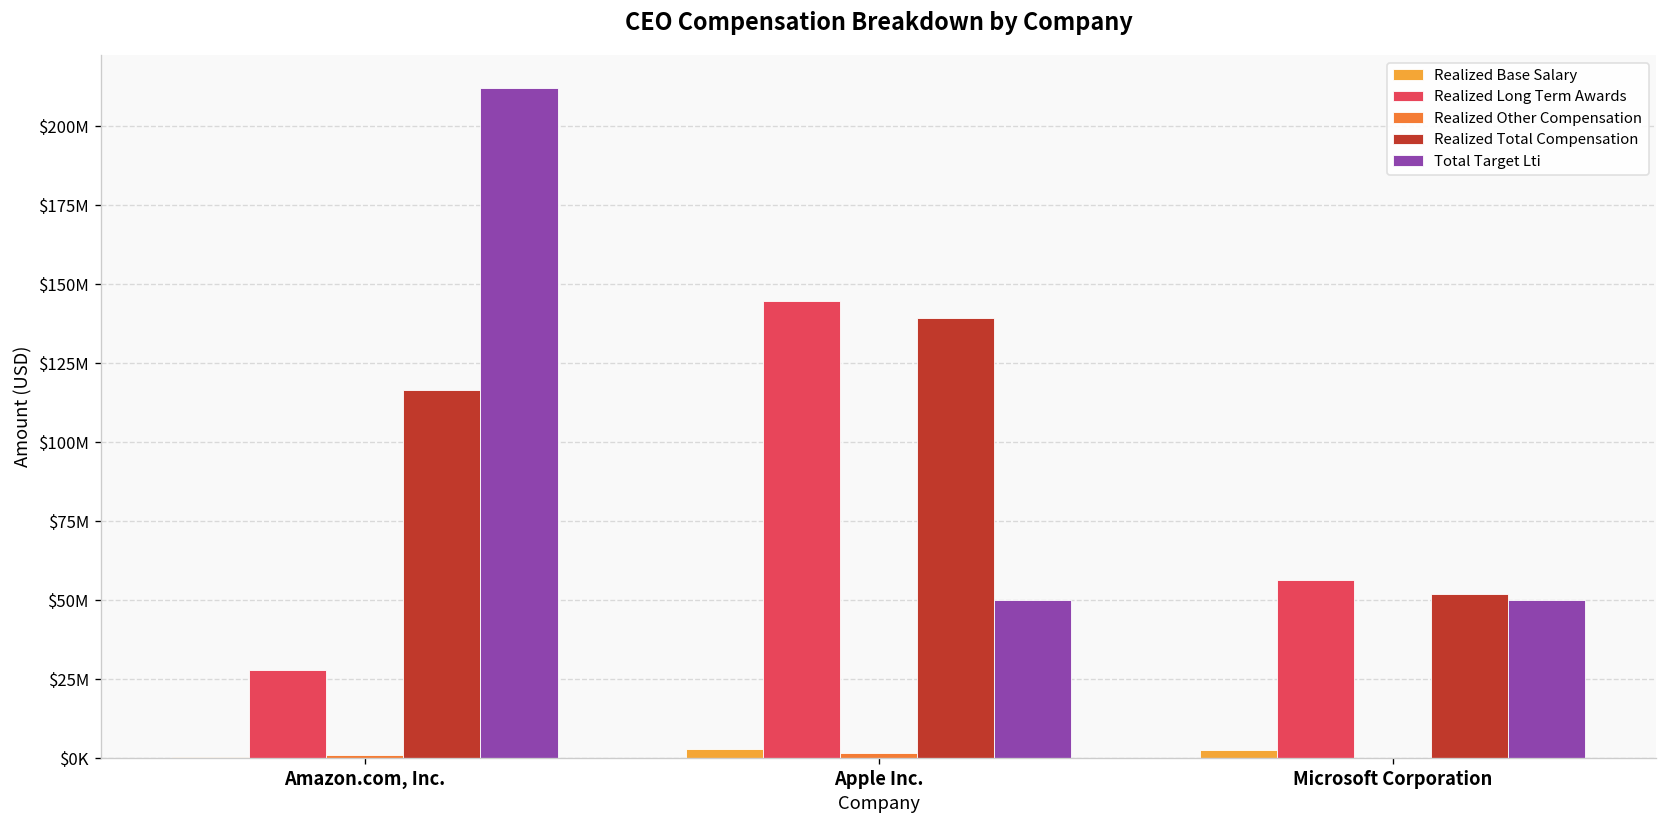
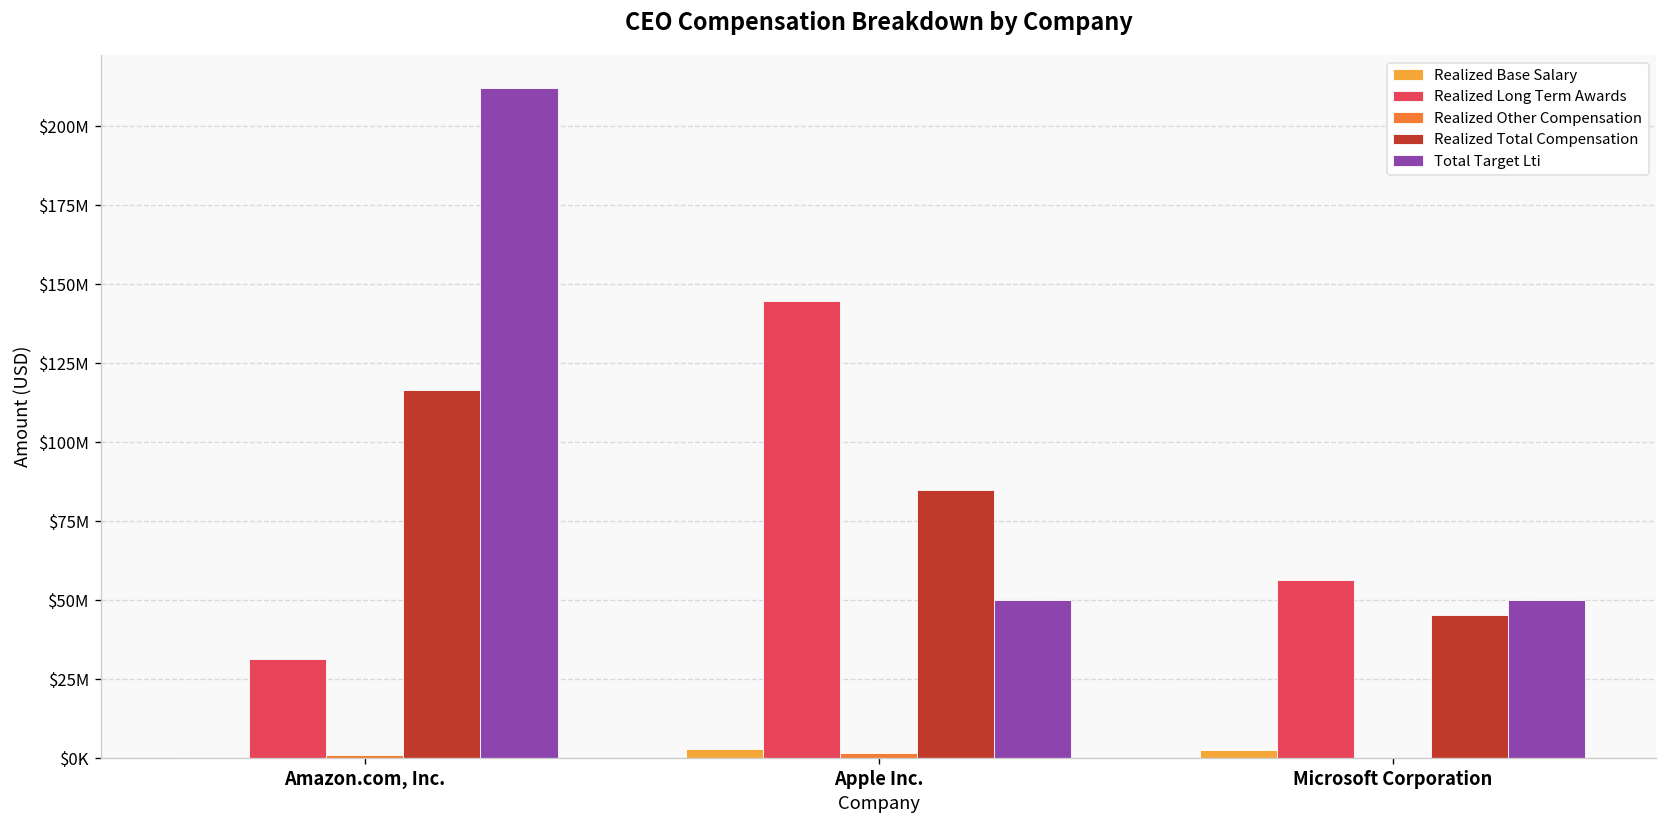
  {
    "Realized Long Term Awards": {
-     "Amazon.com, Inc.": "$28000000",
+     "Amazon.com, Inc.": "$31000000",
      "Apple Inc.": "$145000000",
      "Microsoft Corporation": "$56000000"
    },
    "Realized Total Compensation": {
      "Amazon.com, Inc.": "$116000000",
-     "Apple Inc.": "$139000000",
-     "Microsoft Corporation": "$52000000"
+     "Apple Inc.": "$85000000",
+     "Microsoft Corporation": "$45000000"
    },
    "Total Target Lti": {
      "Amazon.com, Inc.": "$212000000",
      "Apple Inc.": "$50000000",
      "Microsoft Corporation": "$50000000"
    }
  }
